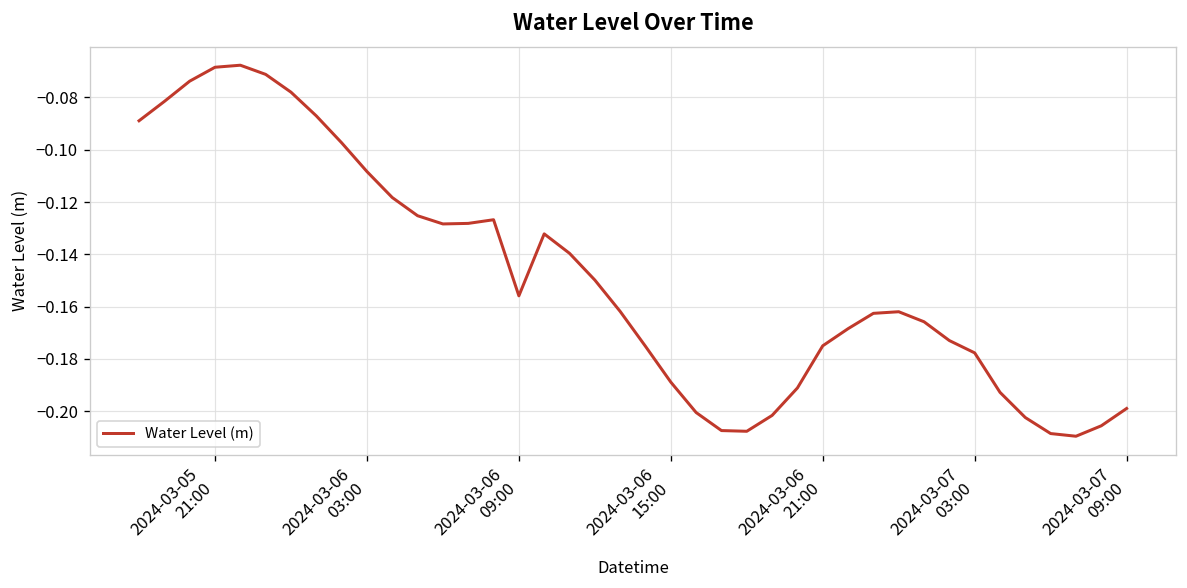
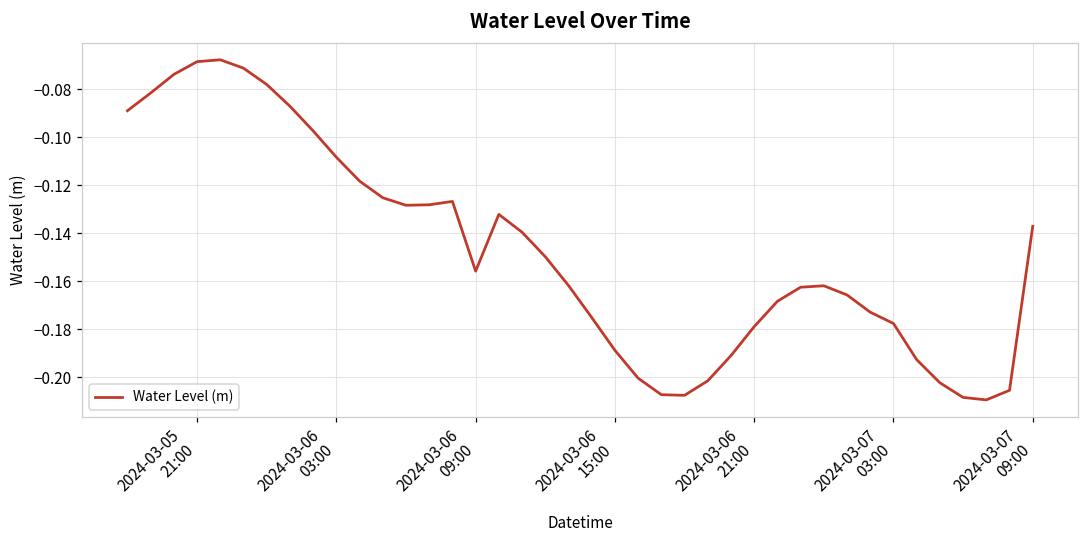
  {
    "2024-03-05 21:00": -0.068,
    "2024-03-06 03:00": -0.108,
    "2024-03-06 09:00": -0.156,
    "2024-03-06 15:00": -0.189,
-   "2024-03-06 21:00": -0.175,
+   "2024-03-06 21:00": -0.179,
    "2024-03-07 03:00": -0.178,
-   "2024-03-07 09:00": -0.199
+   "2024-03-07 09:00": -0.137
  }
